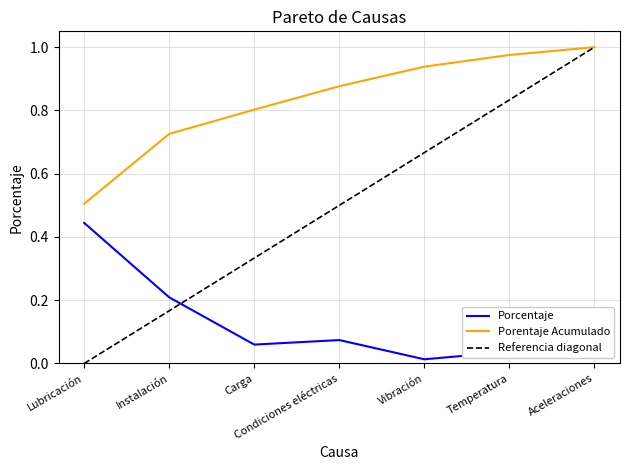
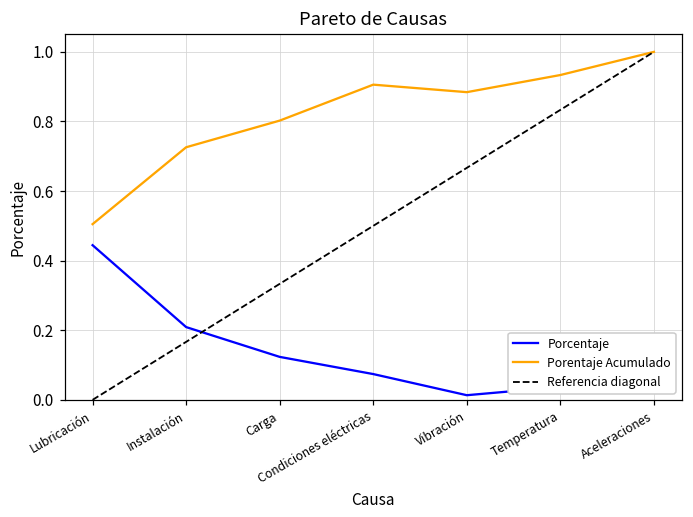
  {
    "Porcentaje": {
      "Lubricación": 0.44,
      "Instalación": 0.21,
-     "Carga": 0.06,
+     "Carga": 0.12,
      "Condiciones eléctricas": 0.07,
      "Vibración": 0.01
    },
    "Porentaje Acumulado": {
      "Lubricación": 0.50,
      "Instalación": 0.73,
      "Carga": 0.80,
-     "Condiciones eléctricas": 0.88,
-     "Vibración": 0.94,
-     "Temperatura": 0.98
+     "Condiciones eléctricas": 0.91,
+     "Vibración": 0.88,
+     "Temperatura": 0.93
    },
    "Referencia diagonal": {
      "Lubricación": 0.00,
      "Instalación": 0.17,
      "Carga": 0.33,
      "Condiciones eléctricas": 0.50,
      "Vibración": 0.67,
      "Temperatura": 0.83
    }
  }
